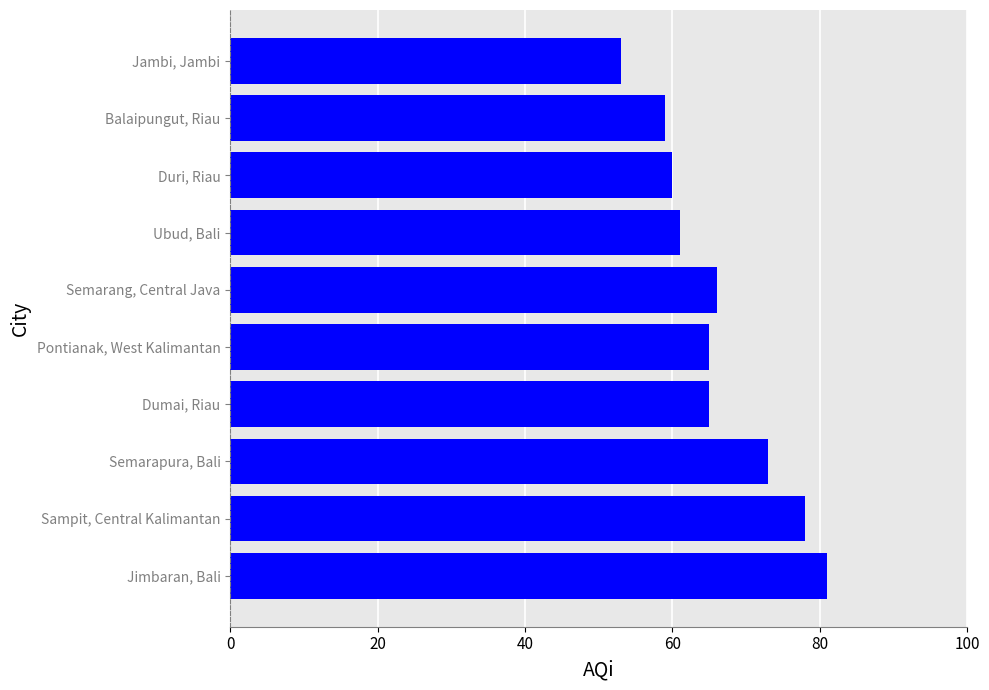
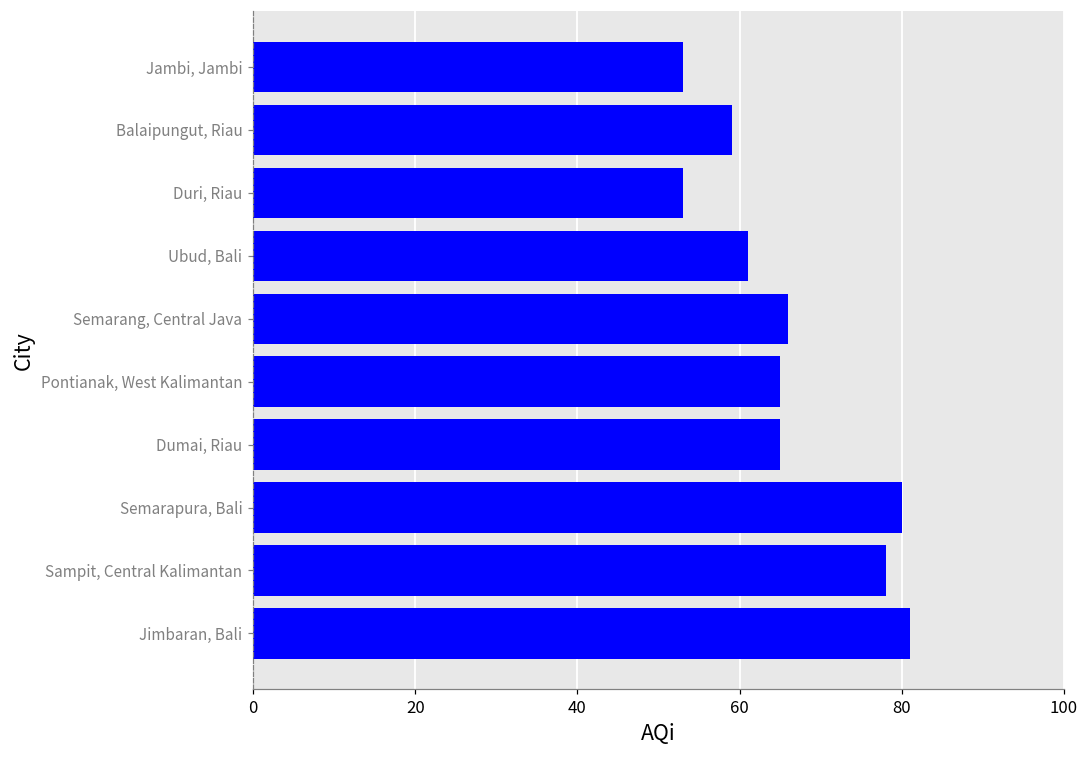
  {
    "Jambi, Jambi": 53,
    "Balaipungut, Riau": 59,
-   "Duri, Riau": 60,
+   "Duri, Riau": 53,
    "Ubud, Bali": 61,
    "Semarang, Central Java": 66,
    "Pontianak, West Kalimantan": 65,
    "Dumai, Riau": 65,
-   "Semarapura, Bali": 73,
+   "Semarapura, Bali": 80,
    "Sampit, Central Kalimantan": 78,
    "Jimbaran, Bali": 81
  }
